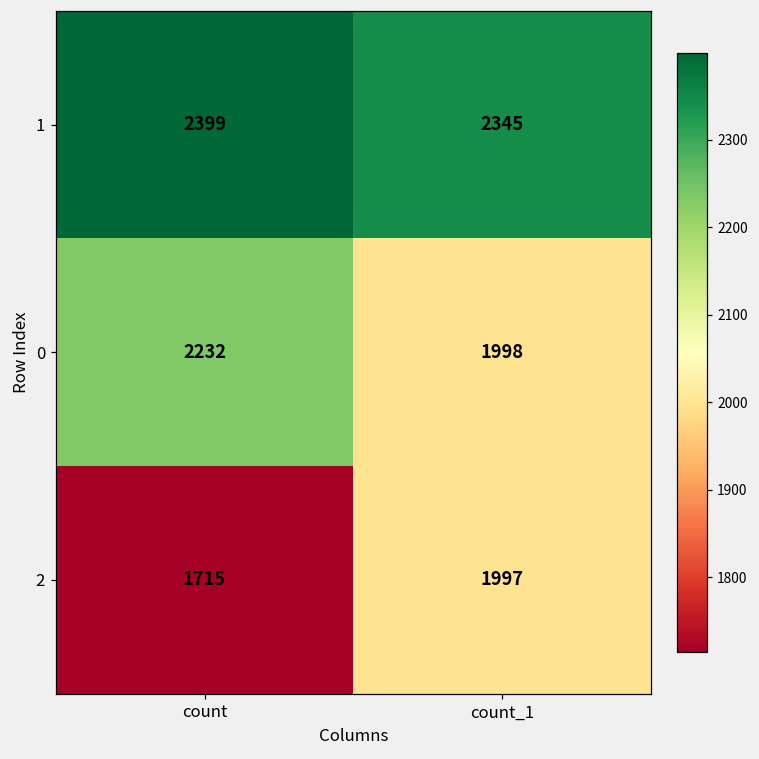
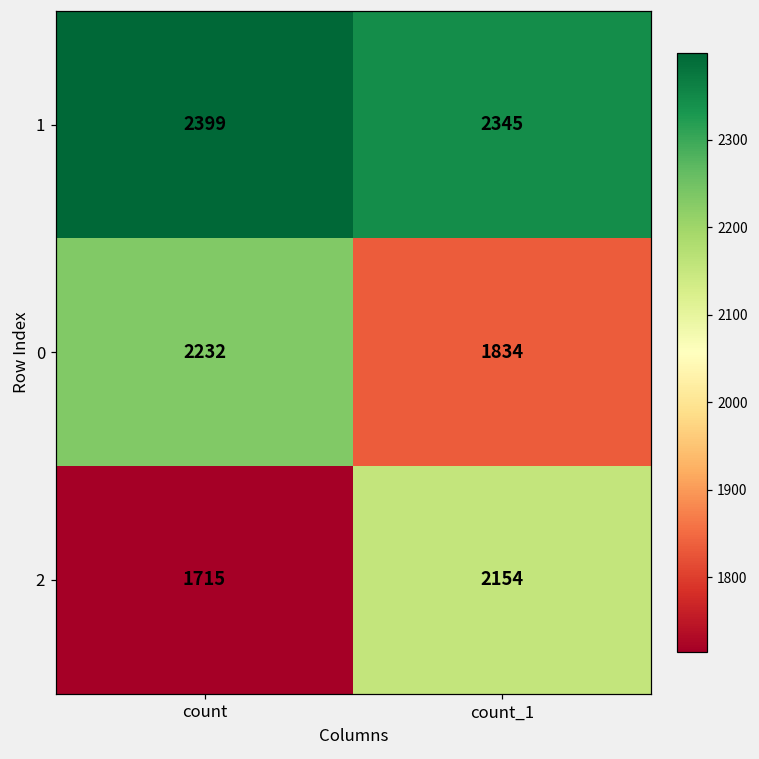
  {
    "1": {
      "count": 2399,
      "count_1": 2345
    },
    "0": {
      "count": 2232,
-     "count_1": 1998
+     "count_1": 1834
    },
    "2": {
      "count": 1715,
-     "count_1": 1997
+     "count_1": 2154
    }
  }
